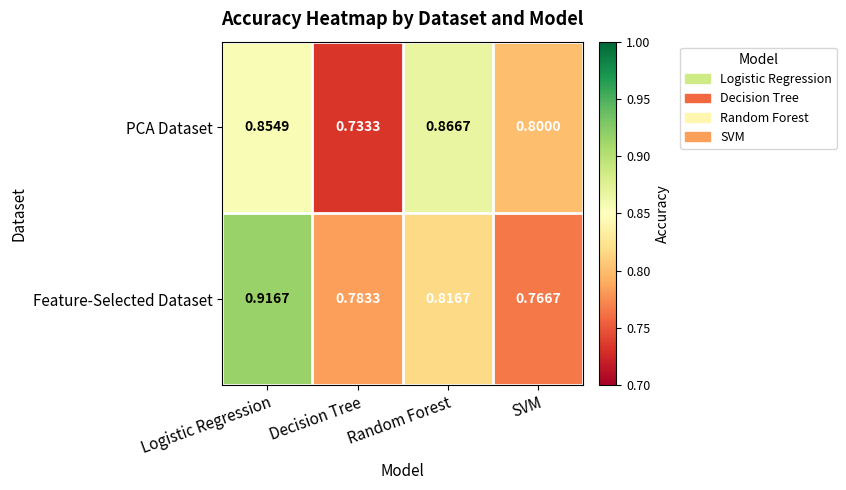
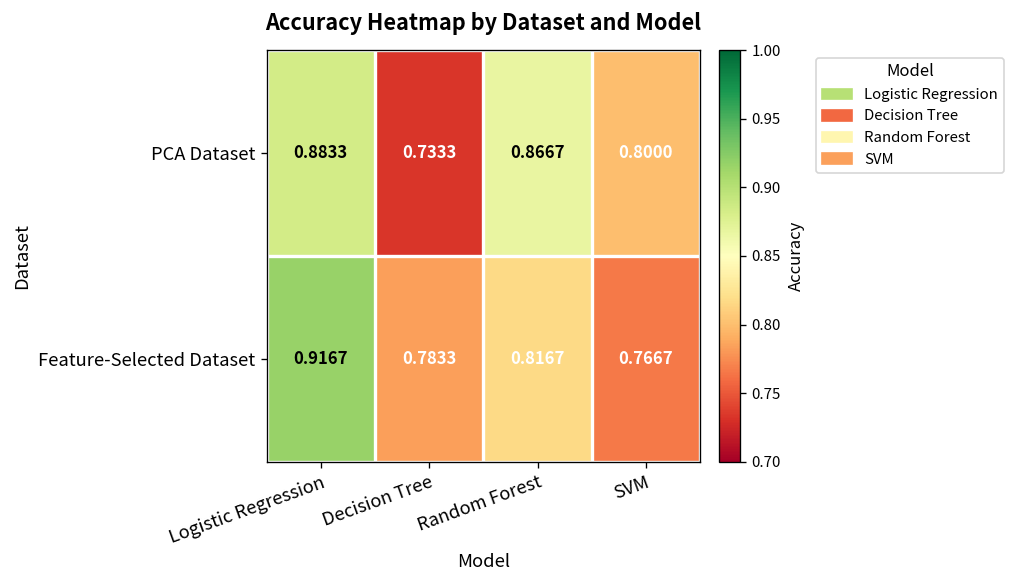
  {
    "PCA Dataset": {
-     "Logistic Regression": 0.8549,
+     "Logistic Regression": 0.8833,
      "Decision Tree": 0.7333,
      "Random Forest": 0.8667,
      "SVM": 0.8000
    },
    "Feature-Selected Dataset": {
      "Logistic Regression": 0.9167,
      "Decision Tree": 0.7833,
      "Random Forest": 0.8167,
      "SVM": 0.7667
    }
  }
